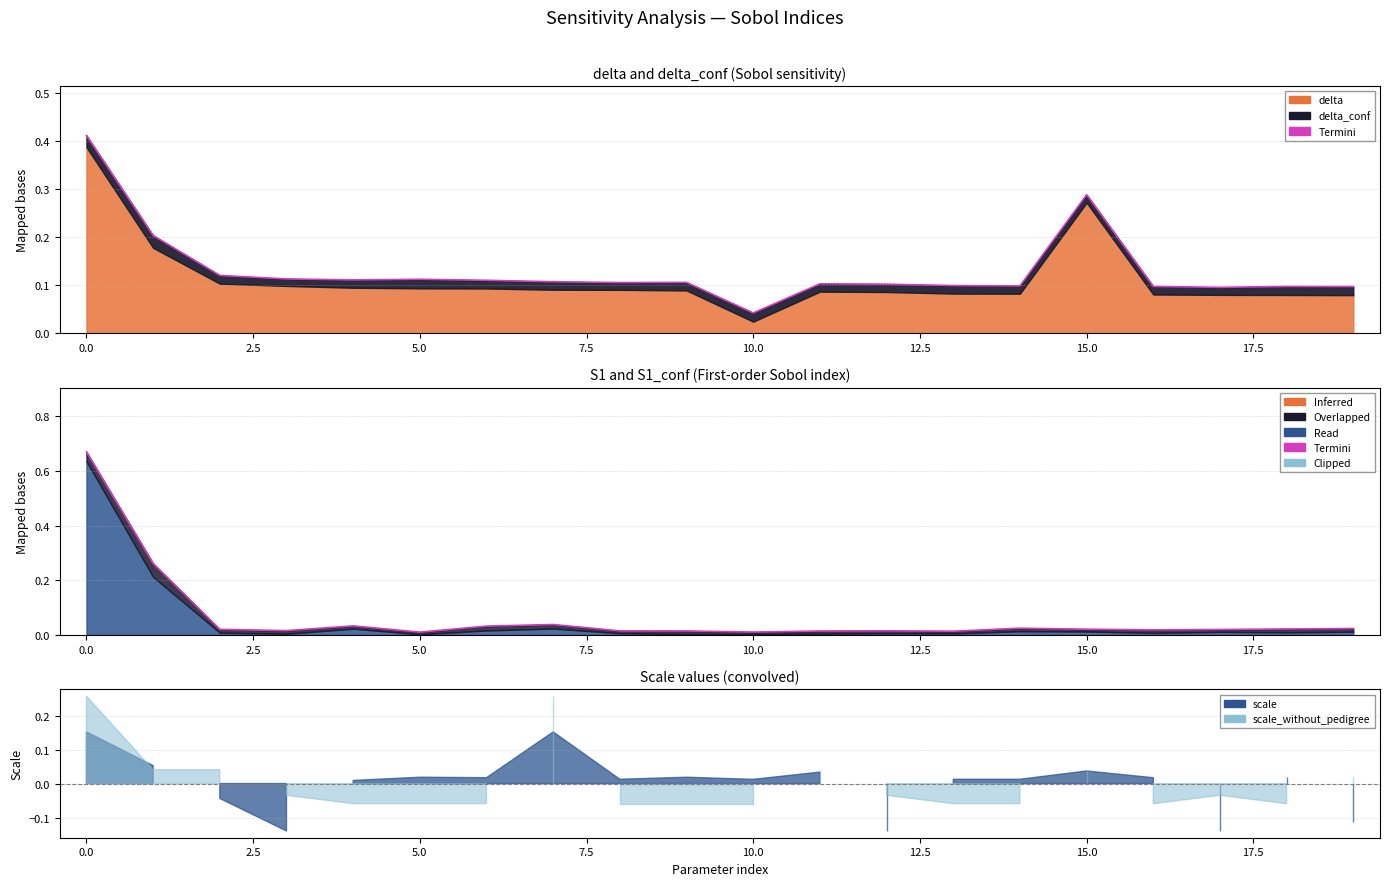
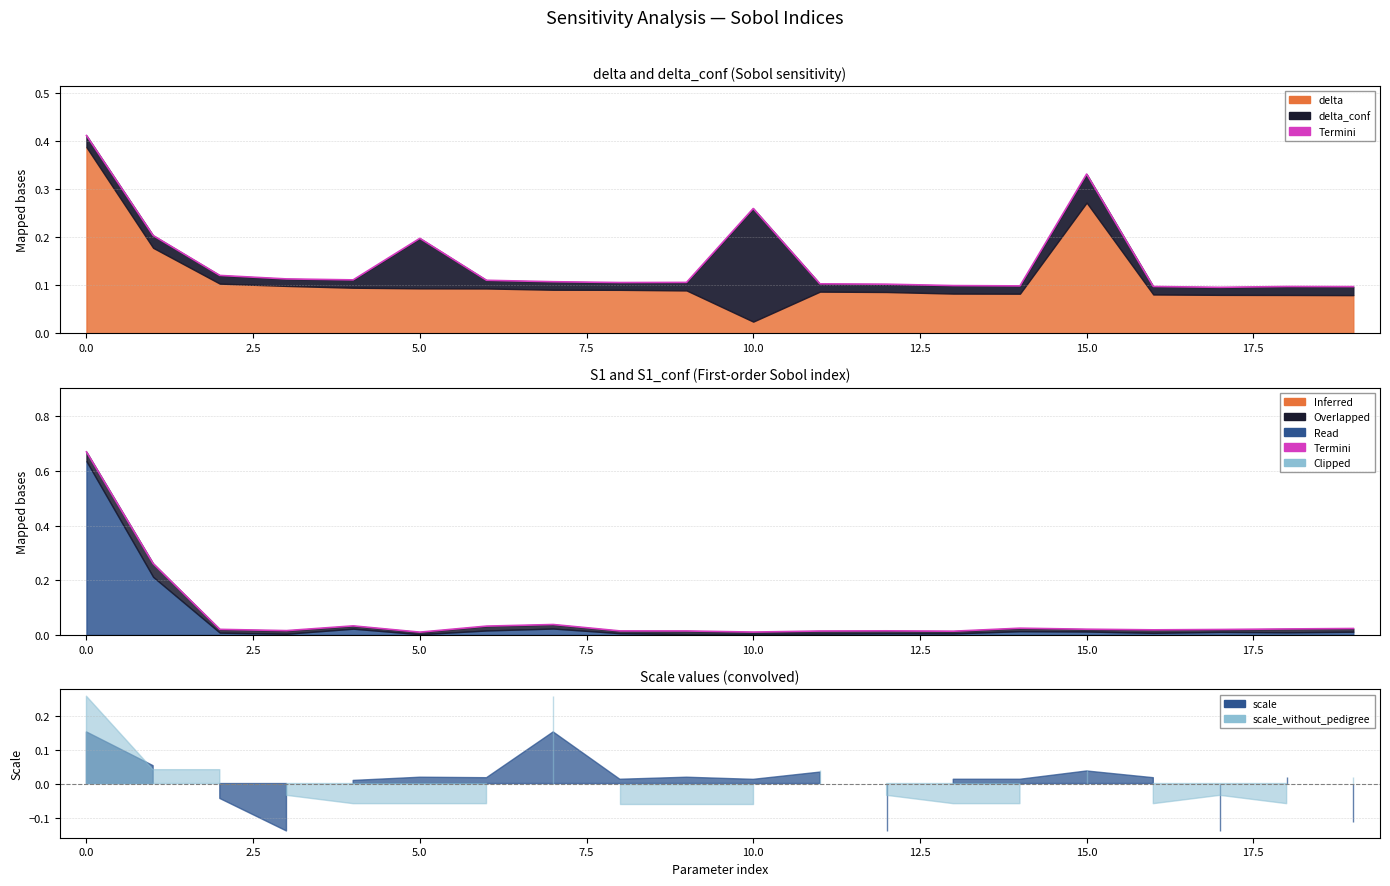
  {
    "delta and delta_conf (Sobol sensitivity)": {
      "delta": {
        "0.0": 0.39,
        "5.0": 0.09,
        "10.0": 0.02,
        "15.0": 0.27
      },
      "delta_conf": {
        "0.0": 0.02,
-       "5.0": 0.02,
-       "10.0": 0.02,
-       "15.0": 0.02
+       "5.0": 0.10,
+       "10.0": 0.24,
+       "15.0": 0.06
      }
    }
  }
